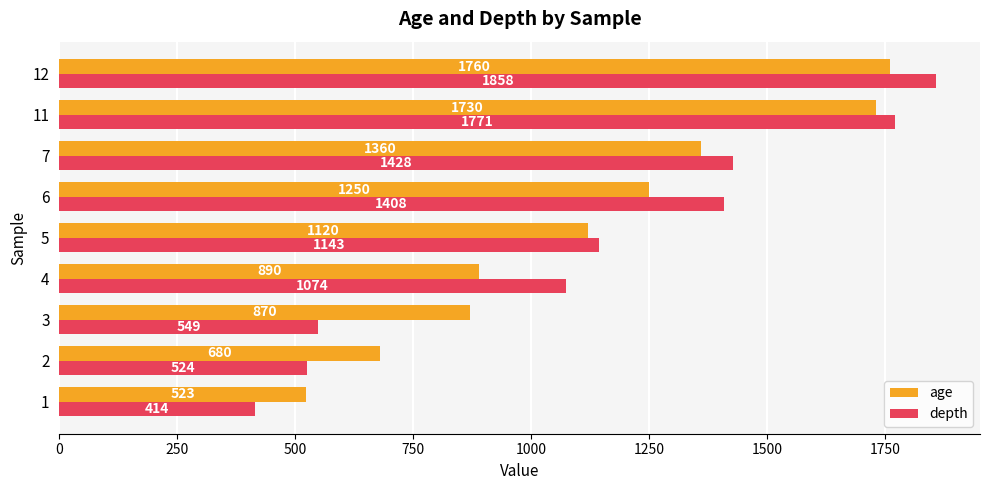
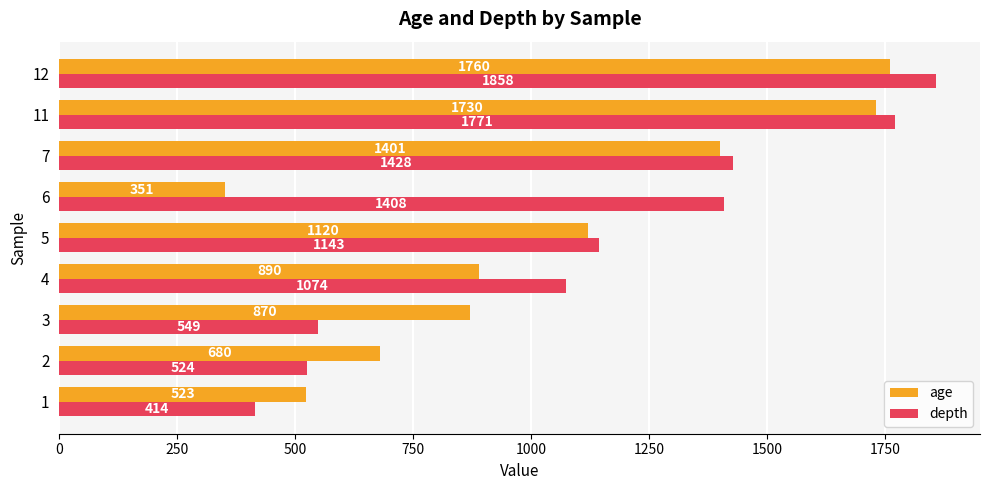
  {
    "age": {
      "12": 1760,
      "11": 1730,
-     "7": 1360,
-     "6": 1250,
+     "7": 1401,
+     "6": 351,
      "5": 1120,
      "4": 890,
      "3": 870,
      "2": 680,
      "1": 523
    },
    "depth": {
      "12": 1858,
      "11": 1771,
      "7": 1428,
      "6": 1408,
      "5": 1143,
      "4": 1074,
      "3": 549,
      "2": 524,
      "1": 414
    }
  }
